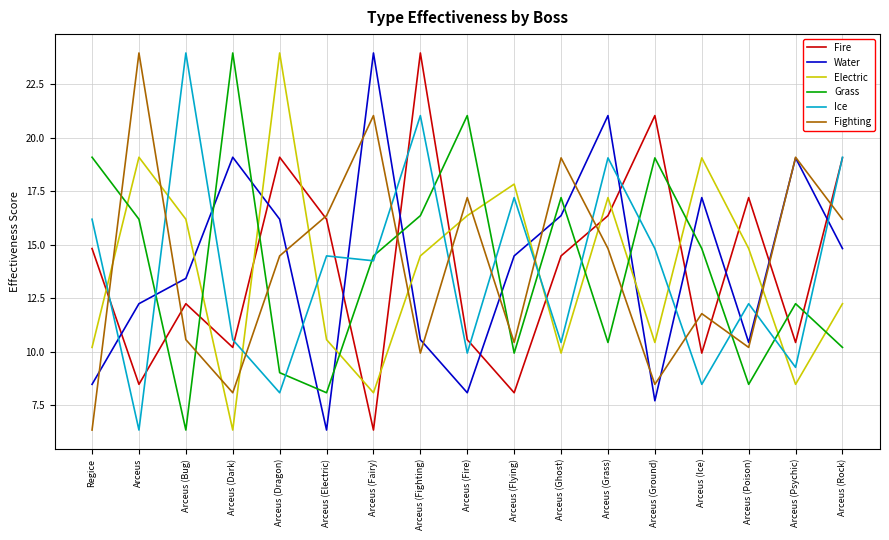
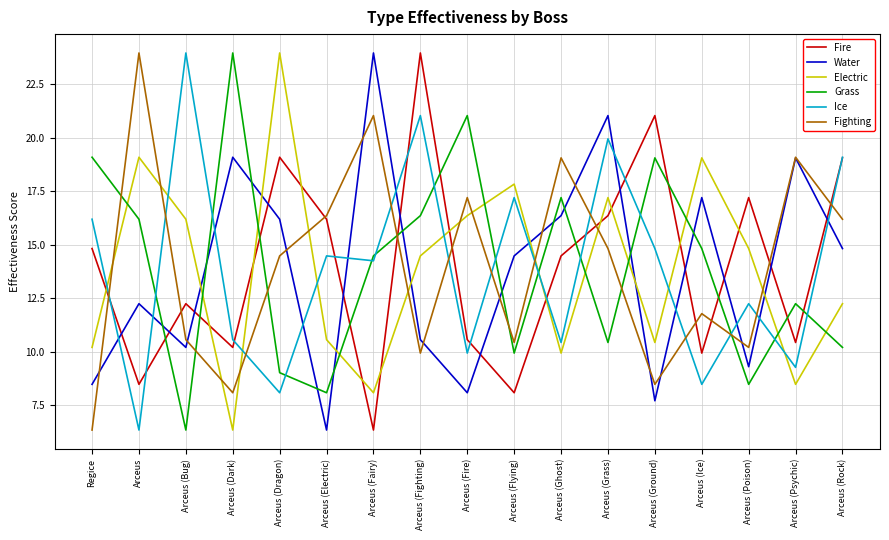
  {
    "Fire": {
      "Regice": 14.8,
      "Arceus": 8.5,
      "Arceus (Bug)": 12.2,
      "Arceus (Dark)": 10.2,
      "Arceus (Dragon)": 19.1,
      "Arceus (Electric)": 16.2,
      "Arceus (Fairy)": 6.3,
      "Arceus (Fighting)": 24.0,
      "Arceus (Fire)": 10.6,
      "Arceus (Flying)": 8.1,
      "Arceus (Ghost)": 14.5,
      "Arceus (Grass)": 16.4,
      "Arceus (Ground)": 21.0,
      "Arceus (Ice)": 9.9,
      "Arceus (Poison)": 17.2,
      "Arceus (Psychic)": 10.4
    },
    "Water": {
      "Regice": 8.5,
      "Arceus": 12.2,
-     "Arceus (Bug)": 13.4,
+     "Arceus (Bug)": 10.2,
      "Arceus (Dark)": 19.1,
      "Arceus (Dragon)": 16.2,
      "Arceus (Electric)": 6.3,
      "Arceus (Fairy)": 24.0,
      "Arceus (Fighting)": 10.6,
      "Arceus (Fire)": 8.1,
      "Arceus (Flying)": 14.5,
      "Arceus (Ghost)": 16.4,
      "Arceus (Grass)": 21.0,
      "Arceus (Ground)": 7.7,
      "Arceus (Ice)": 17.2,
-     "Arceus (Poison)": 10.4,
+     "Arceus (Poison)": 9.3,
      "Arceus (Rock)": 14.8
    },
    "Electric": {
      "Regice": 10.2,
      "Arceus": 19.1,
      "Arceus (Bug)": 16.2,
      "Arceus (Dark)": 6.3,
      "Arceus (Dragon)": 24.0,
      "Arceus (Electric)": 10.6,
      "Arceus (Fairy)": 8.1,
      "Arceus (Fighting)": 14.5,
      "Arceus (Fire)": 16.4,
      "Arceus (Flying)": 17.8,
      "Arceus (Ghost)": 9.9,
      "Arceus (Grass)": 17.2,
      "Arceus (Ground)": 10.4,
      "Arceus (Ice)": 19.1,
      "Arceus (Poison)": 14.8,
      "Arceus (Psychic)": 8.5,
      "Arceus (Rock)": 12.2
    },
    "Grass": {
      "Regice": 19.1,
      "Arceus": 16.2,
      "Arceus (Bug)": 6.3,
      "Arceus (Dark)": 24.0,
      "Arceus (Dragon)": 9.0,
      "Arceus (Electric)": 8.1,
      "Arceus (Fairy)": 14.5,
      "Arceus (Fighting)": 16.4,
      "Arceus (Fire)": 21.0,
      "Arceus (Flying)": 9.9,
      "Arceus (Ghost)": 17.2,
      "Arceus (Grass)": 10.4,
      "Arceus (Ground)": 19.1,
      "Arceus (Ice)": 14.8,
      "Arceus (Poison)": 8.5,
      "Arceus (Psychic)": 12.2,
      "Arceus (Rock)": 10.2
    },
    "Ice": {
      "Regice": 16.2,
      "Arceus": 6.3,
      "Arceus (Bug)": 24.0,
      "Arceus (Dark)": 10.6,
      "Arceus (Dragon)": 8.1,
      "Arceus (Electric)": 14.5,
      "Arceus (Fairy)": 14.2,
      "Arceus (Fighting)": 21.0,
      "Arceus (Fire)": 9.9,
      "Arceus (Flying)": 17.2,
      "Arceus (Ghost)": 10.4,
-     "Arceus (Grass)": 19.1,
+     "Arceus (Grass)": 20.0,
      "Arceus (Ground)": 14.8,
      "Arceus (Ice)": 8.5,
      "Arceus (Poison)": 12.2,
      "Arceus (Psychic)": 9.3
    },
    "Fighting": {
      "Regice": 6.3,
      "Arceus": 24.0,
      "Arceus (Bug)": 10.6,
      "Arceus (Dark)": 8.1,
      "Arceus (Dragon)": 14.5,
      "Arceus (Electric)": 16.4,
      "Arceus (Fairy)": 21.0,
      "Arceus (Fighting)": 9.9,
      "Arceus (Fire)": 17.2,
      "Arceus (Flying)": 10.4,
      "Arceus (Ghost)": 19.1,
      "Arceus (Grass)": 14.8,
      "Arceus (Ground)": 8.5,
      "Arceus (Ice)": 11.8,
      "Arceus (Poison)": 10.2,
      "Arceus (Rock)": 16.2
    }
  }
